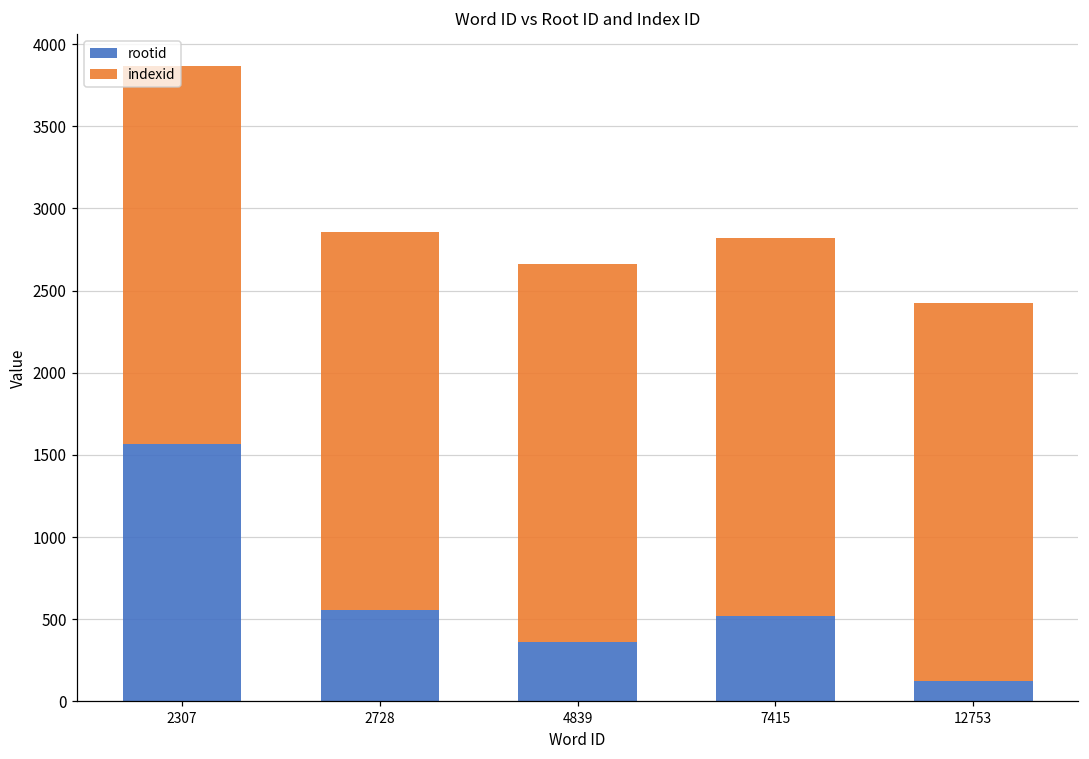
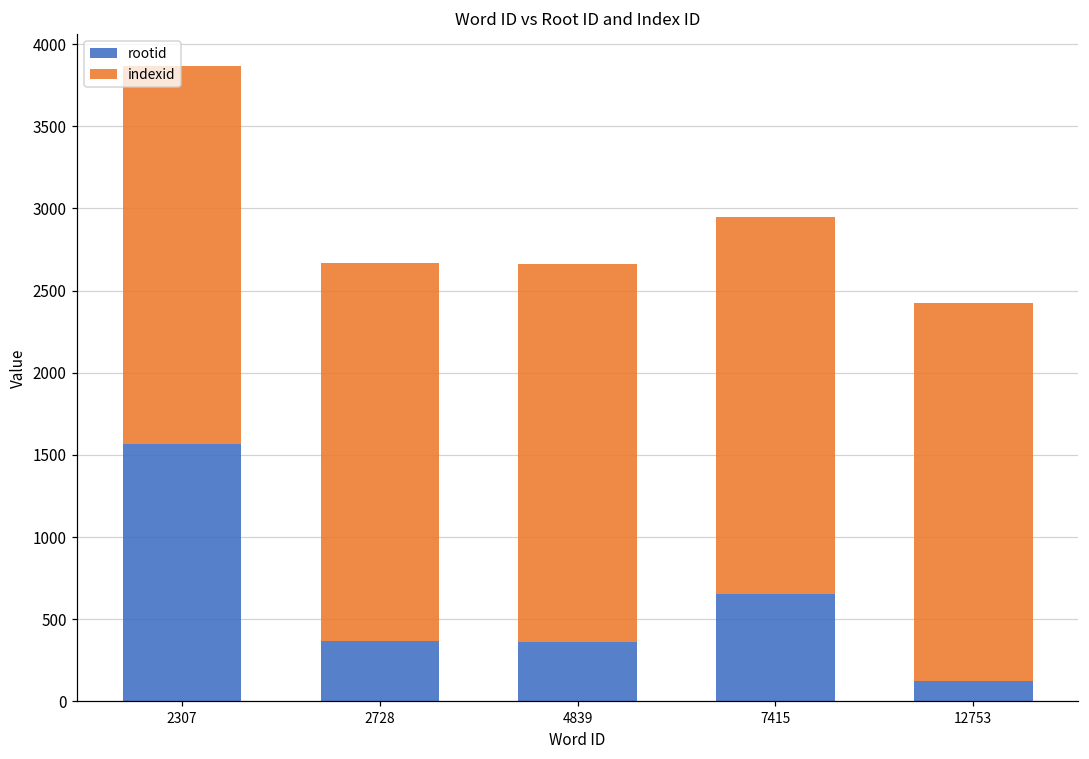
  {
    "rootid": {
      "2307": 1570,
-     "2728": 560,
+     "2728": 370,
      "4839": 370,
-     "7415": 520,
+     "7415": 650,
      "12753": 130
    },
    "indexid": {
      "2307": 2300,
      "2728": 2300,
      "4839": 2300,
      "7415": 2300,
      "12753": 2300
    }
  }
